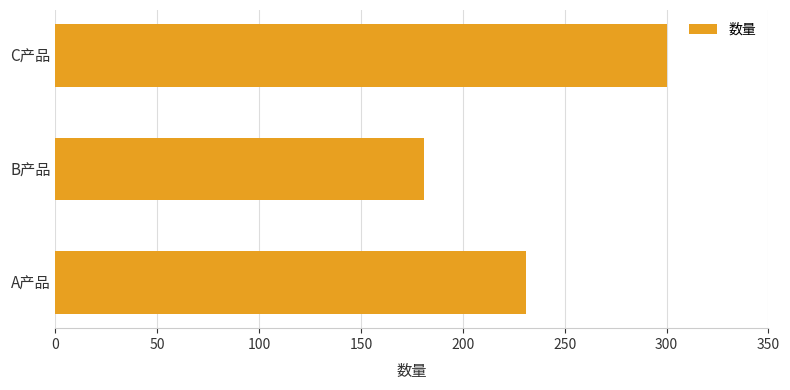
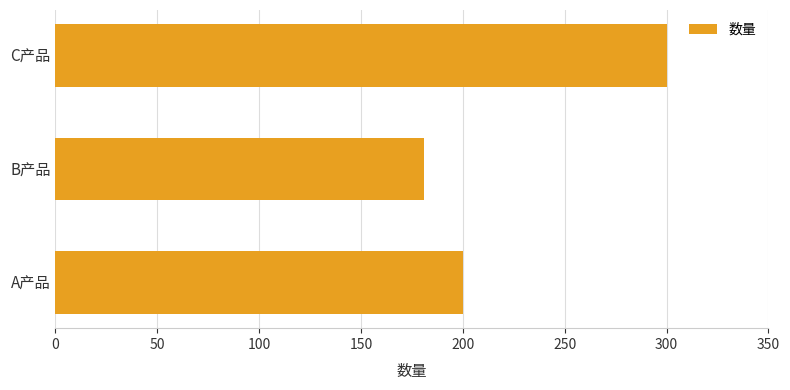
  {
    "C产品": 300,
    "B产品": 181,
-   "A产品": 231
+   "A产品": 200
  }
